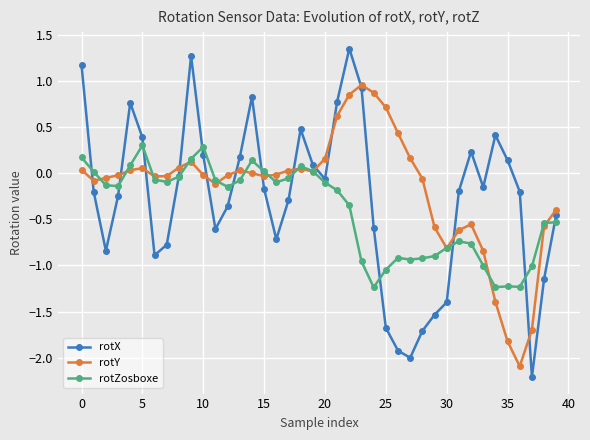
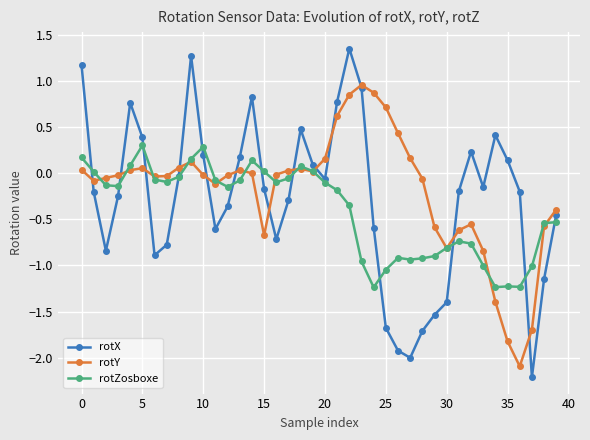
  {
    "rotX": {
      "0": 1.2,
      "5": 0.4,
      "10": 0.2,
      "15": -0.2,
      "20": -0.1,
      "25": -1.7,
      "30": -1.4,
      "35": 0.1
    },
    "rotY": {
      "0": 0.0,
      "5": 0.1,
      "10": 0.0,
-     "15": 0.0,
+     "15": -0.7,
      "20": 0.2,
      "25": 0.7,
      "35": -1.8
    },
    "rotZosboxe": {
      "0": 0.2,
      "5": 0.3,
      "10": 0.3,
      "15": 0.0,
      "20": -0.1,
      "25": -1.0,
      "35": -1.2
    }
  }
